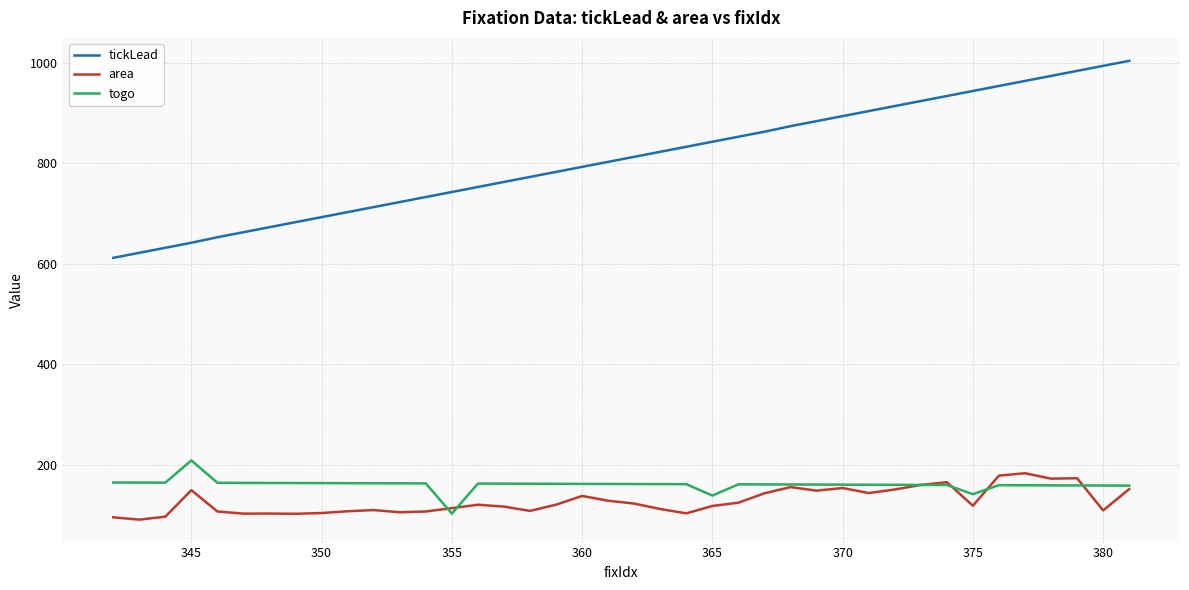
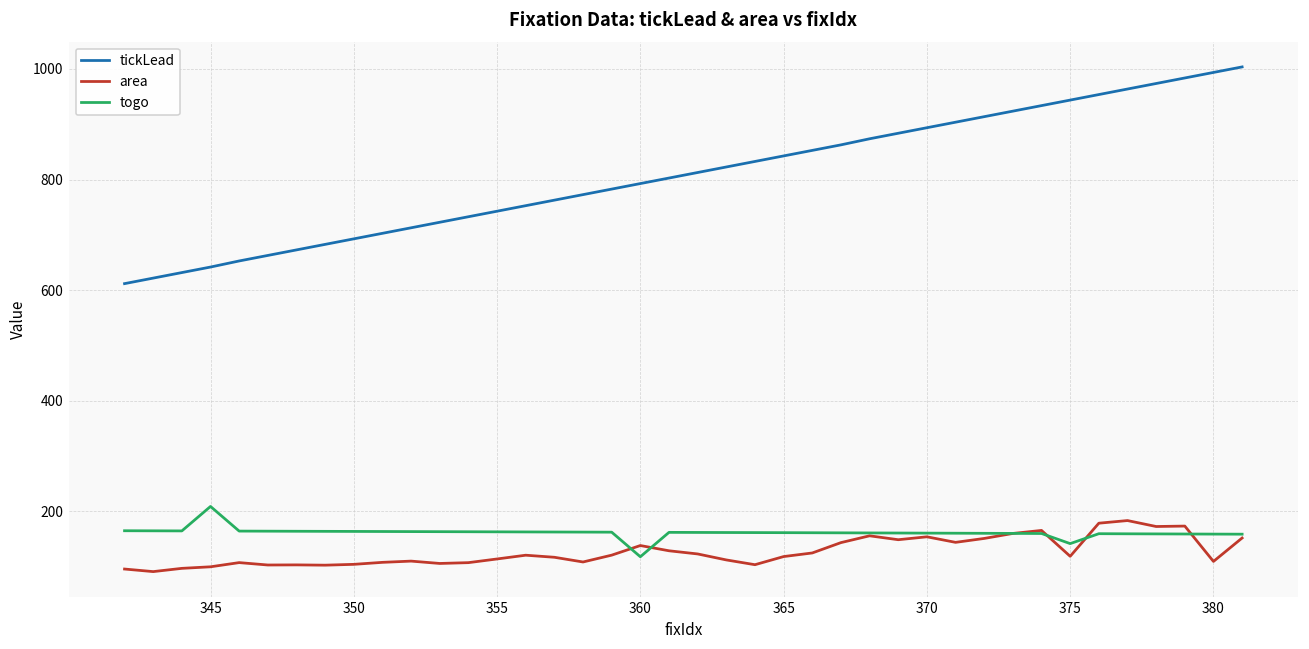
  {
    "tickLead": {
      "345": 640,
      "350": 690,
      "355": 740,
      "360": 790,
      "365": 840,
      "370": 890,
      "375": 940,
      "380": 990
    },
    "area": {
-     "345": 150,
+     "345": 100,
      "350": 100,
      "355": 110,
      "360": 140,
      "365": 120,
      "370": 150,
      "375": 120,
      "380": 110
    },
    "togo": {
      "345": 210,
      "350": 160,
-     "355": 100,
-     "360": 160,
-     "365": 140,
+     "355": 160,
+     "360": 120,
+     "365": 160,
      "370": 160,
      "375": 140,
      "380": 160
    }
  }
